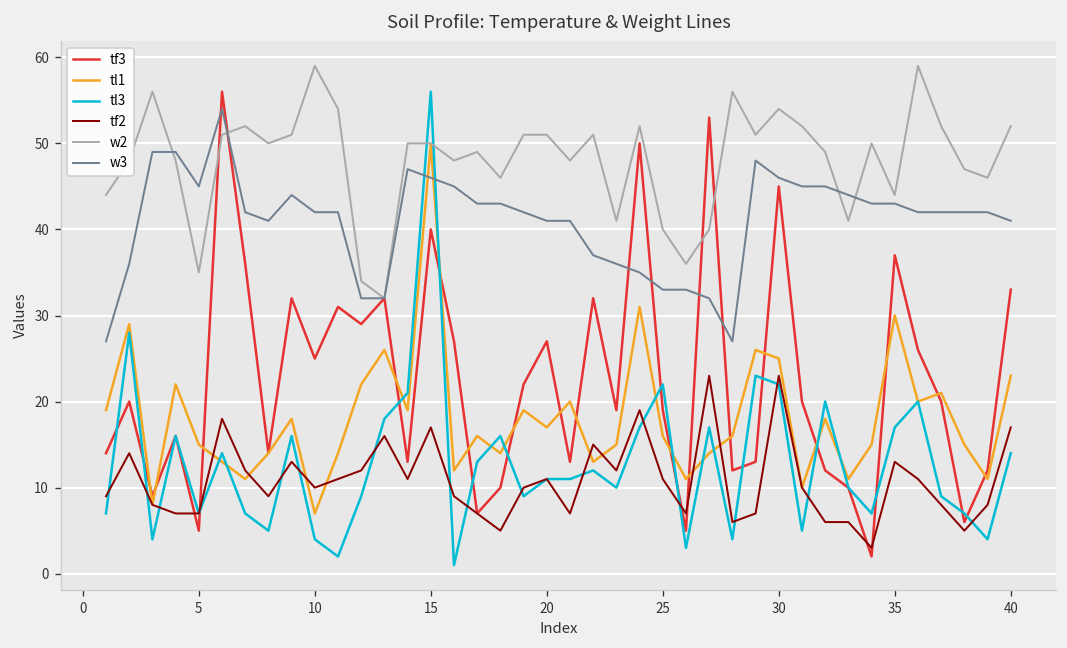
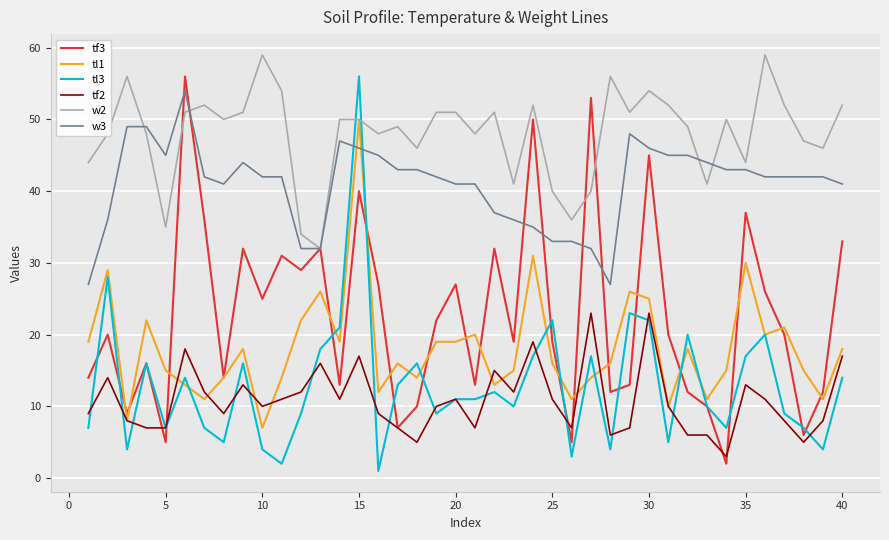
  {
    "tf3": {
      "5": 5,
      "10": 25,
      "15": 40,
      "20": 27,
      "25": 19,
      "30": 45,
      "35": 37,
      "40": 33
    },
    "tl1": {
      "5": 15,
      "10": 7,
-     "20": 17,
+     "20": 19,
      "25": 16,
      "30": 25,
      "35": 30,
-     "40": 23
+     "40": 18
    },
    "tl3": {
      "10": 4,
      "15": 56,
      "25": 22,
      "30": 22,
      "35": 17,
      "40": 14
    },
    "tf2": {
      "10": 10,
      "15": 17,
      "25": 11,
      "30": 23,
      "35": 13,
      "40": 17
    },
    "w2": {
      "5": 35,
      "10": 59,
      "20": 51,
      "25": 40,
      "30": 54,
      "35": 44,
      "40": 52
    },
    "w3": {
      "5": 45,
      "10": 42,
      "15": 46,
      "20": 41,
      "25": 33,
      "30": 46,
      "35": 43,
      "40": 41
    }
  }
